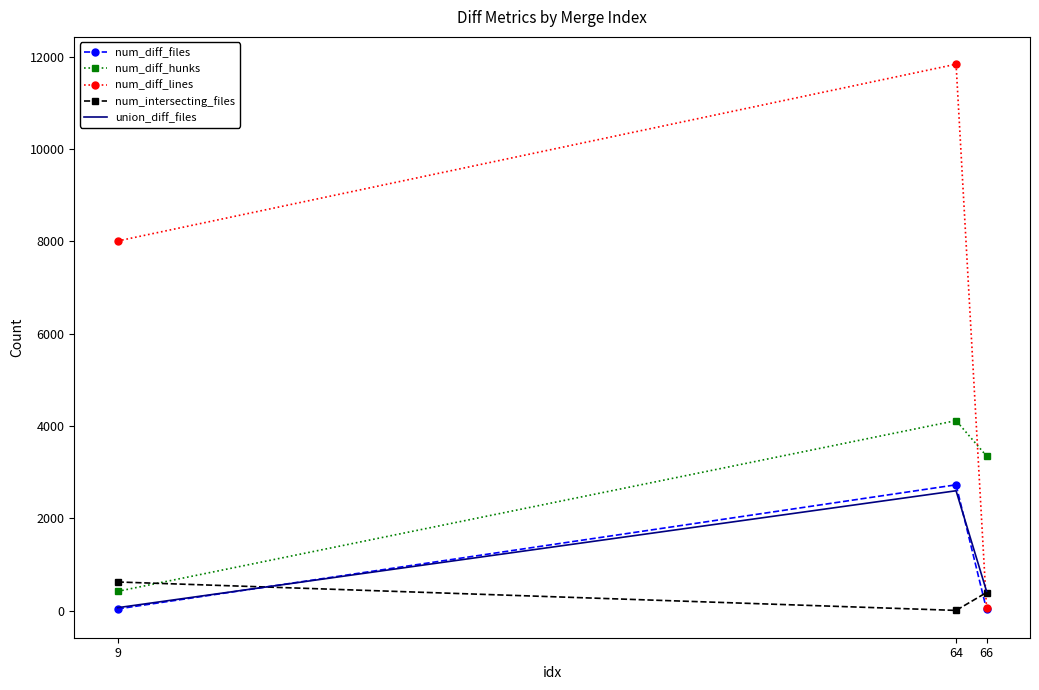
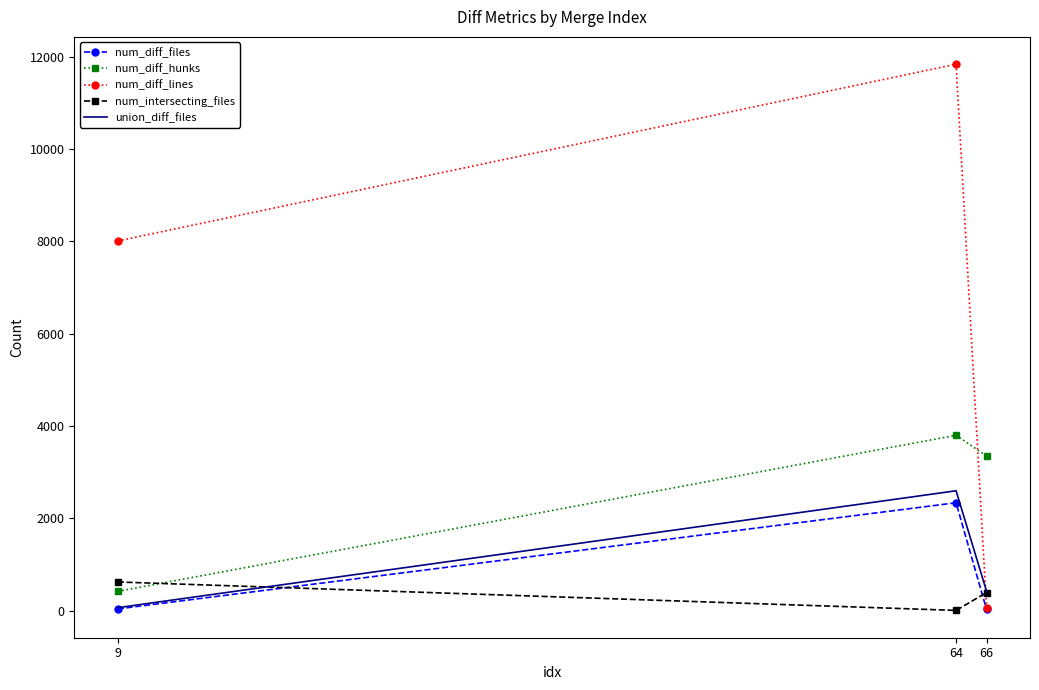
  {
    "num_diff_files": {
-     "64": 2700
+     "64": 2300
    },
    "num_diff_hunks": {
      "9": 400,
-     "64": 4100,
+     "64": 3800,
      "66": 3300
    },
    "num_diff_lines": {
      "9": 8000,
      "64": 11800
    },
    "num_intersecting_files": {
      "9": 600,
      "64": 0
    },
    "union_diff_files": {
      "64": 2600
    }
  }
